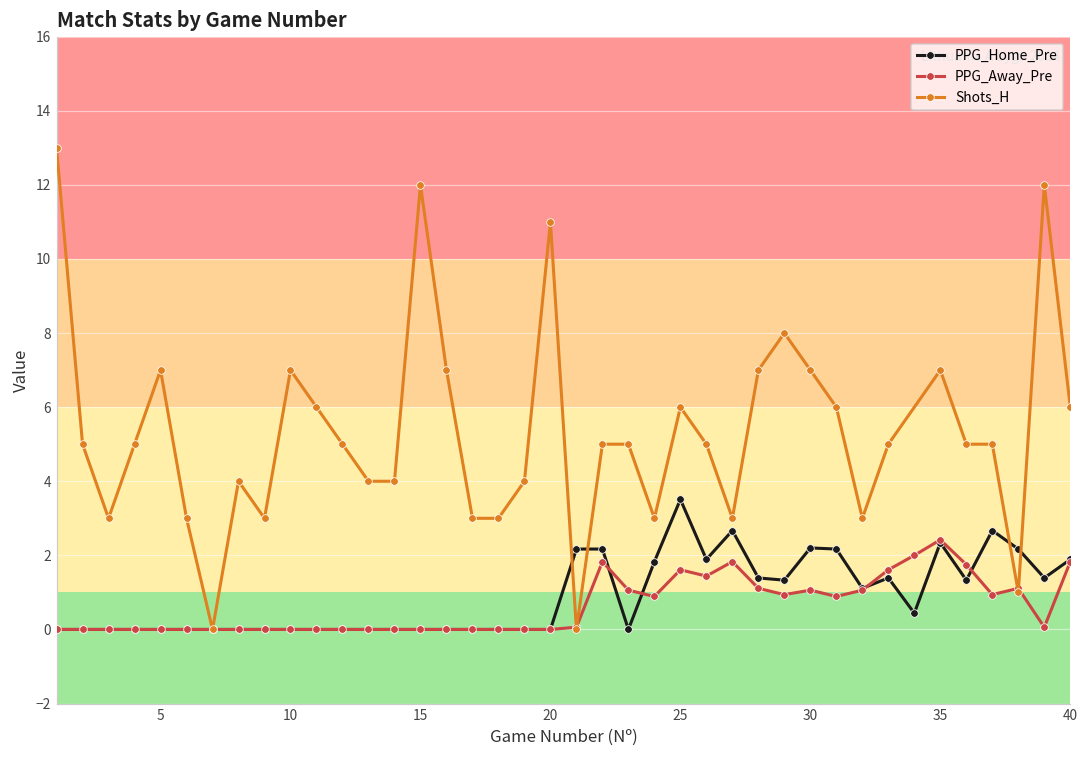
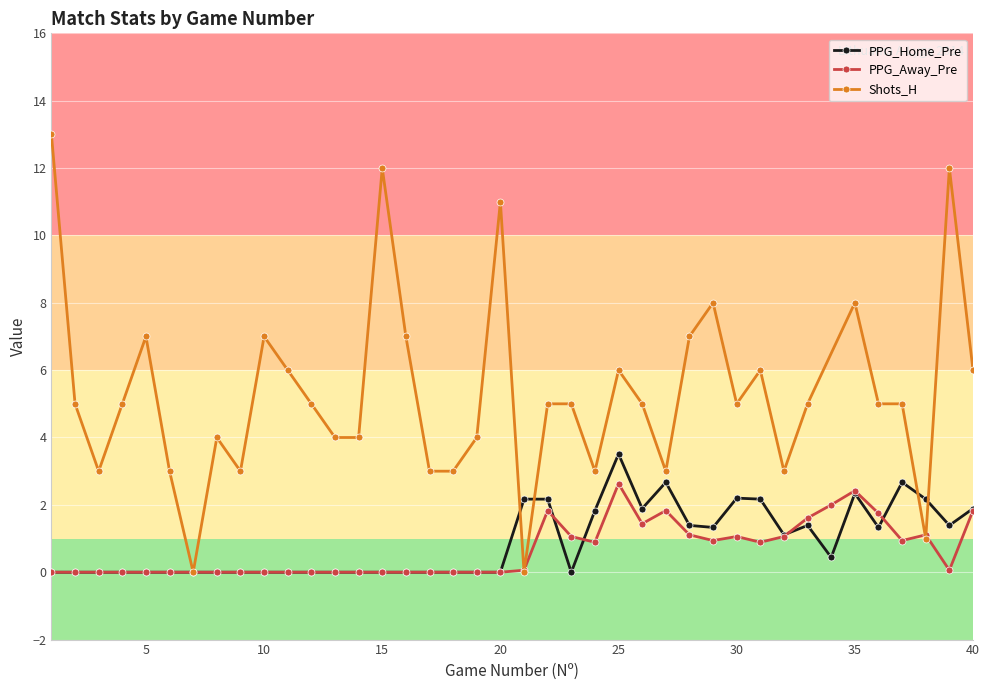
  {
    "PPG_Home_Pre": {
      "25": 3.5,
      "30": 2.2,
      "35": 2.3
    },
    "PPG_Away_Pre": {
-     "25": 1.6,
+     "25": 2.6,
      "30": 1.1,
      "35": 2.4
    },
    "Shots_H": {
      "5": 7,
      "10": 7,
      "15": 12,
      "20": 11,
      "25": 6,
-     "30": 7,
-     "35": 7,
+     "30": 5,
+     "35": 8,
      "40": 6
    }
  }
